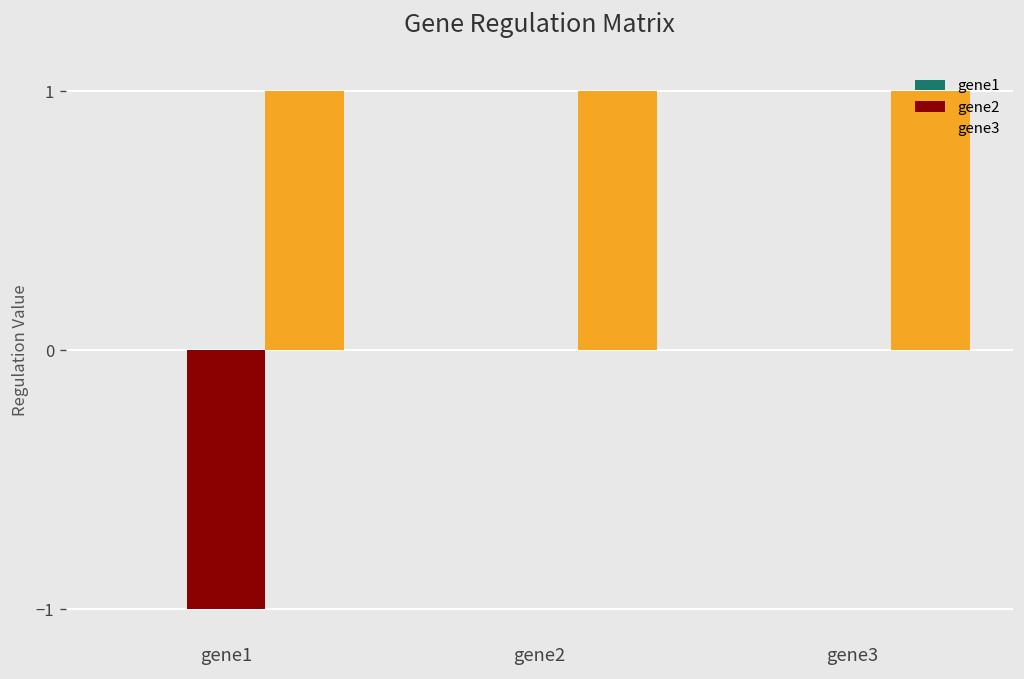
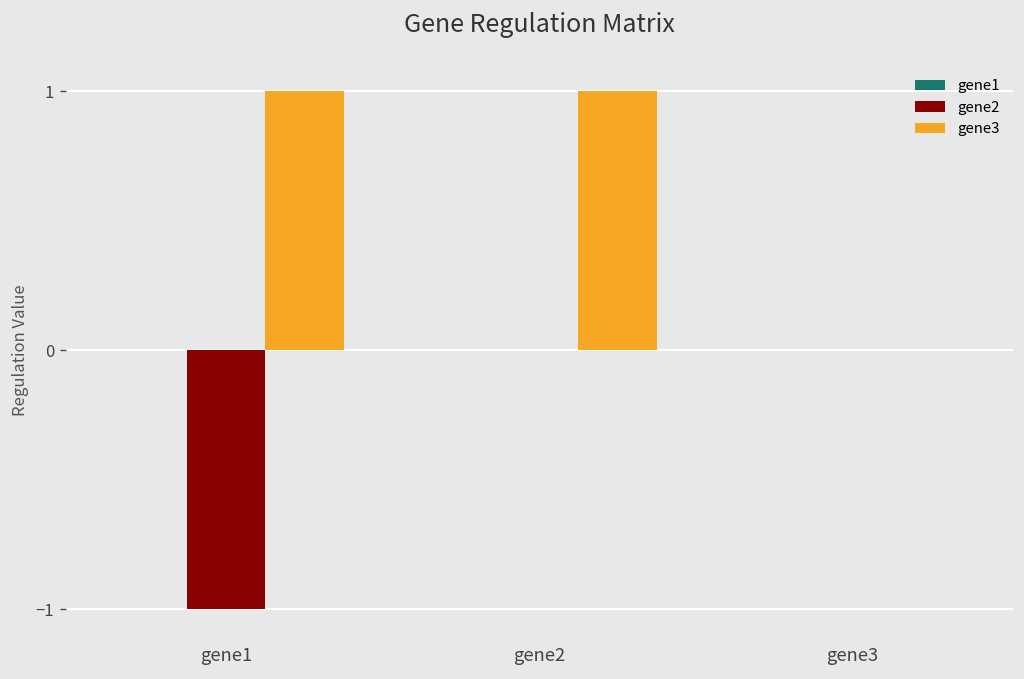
  {
    "gene1": {
      "gene1": 0,
      "gene2": 0,
      "gene3": 0
    },
    "gene2": {
      "gene1": -1,
      "gene2": 0,
      "gene3": 0
    },
    "gene3": {
      "gene1": 1,
      "gene2": 1,
-     "gene3": 1
+     "gene3": 0
    }
  }
